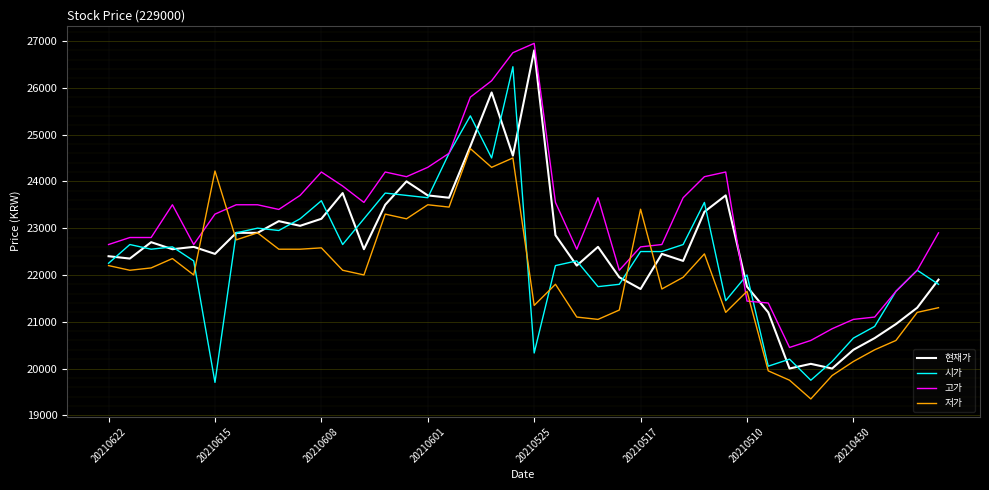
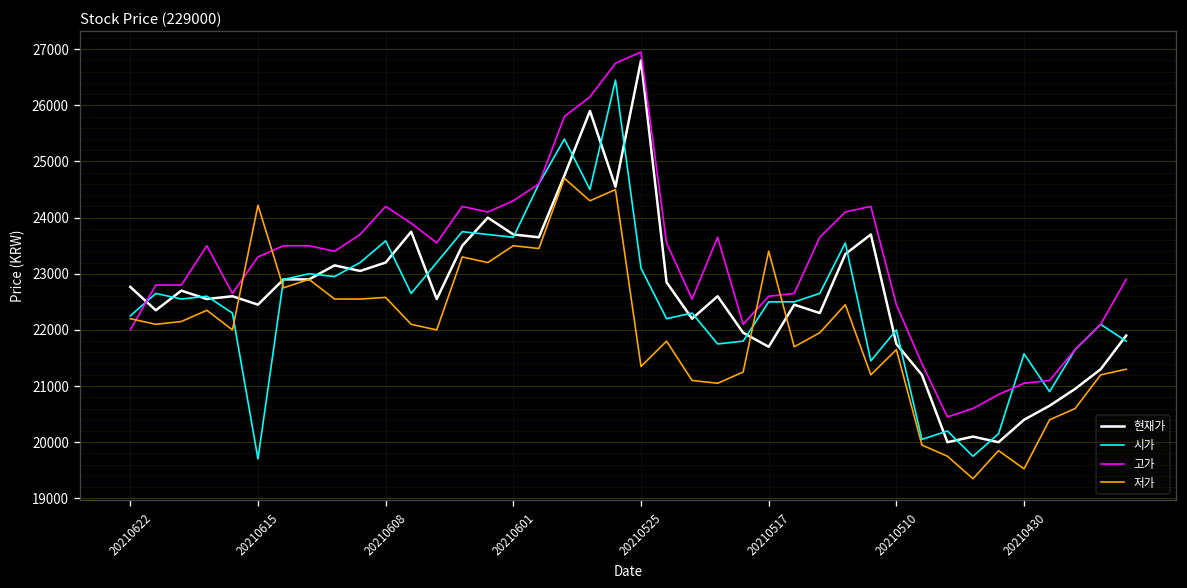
  {
    "현재가": {
-     "20210622": 22400,
+     "20210622": 22800,
      "20210615": 22500,
      "20210608": 23200,
      "20210525": 26800,
      "20210517": 21700,
      "20210510": 21800,
      "20210430": 20400
    },
    "시가": {
      "20210615": 19700,
      "20210608": 23600,
-     "20210525": 20300,
+     "20210525": 23100,
      "20210517": 22500,
      "20210510": 22000,
-     "20210430": 20700
+     "20210430": 21600
    },
    "고가": {
-     "20210622": 22700,
+     "20210622": 22000,
      "20210615": 23300,
      "20210608": 24200,
      "20210601": 24300,
      "20210525": 27000,
      "20210517": 22600,
-     "20210510": 21400,
+     "20210510": 22500,
      "20210430": 21100
    },
    "저가": {
      "20210615": 24200,
      "20210608": 22600,
      "20210601": 23500,
      "20210525": 21300,
      "20210517": 23400,
      "20210510": 21700,
-     "20210430": 20200
+     "20210430": 19500
    }
  }
